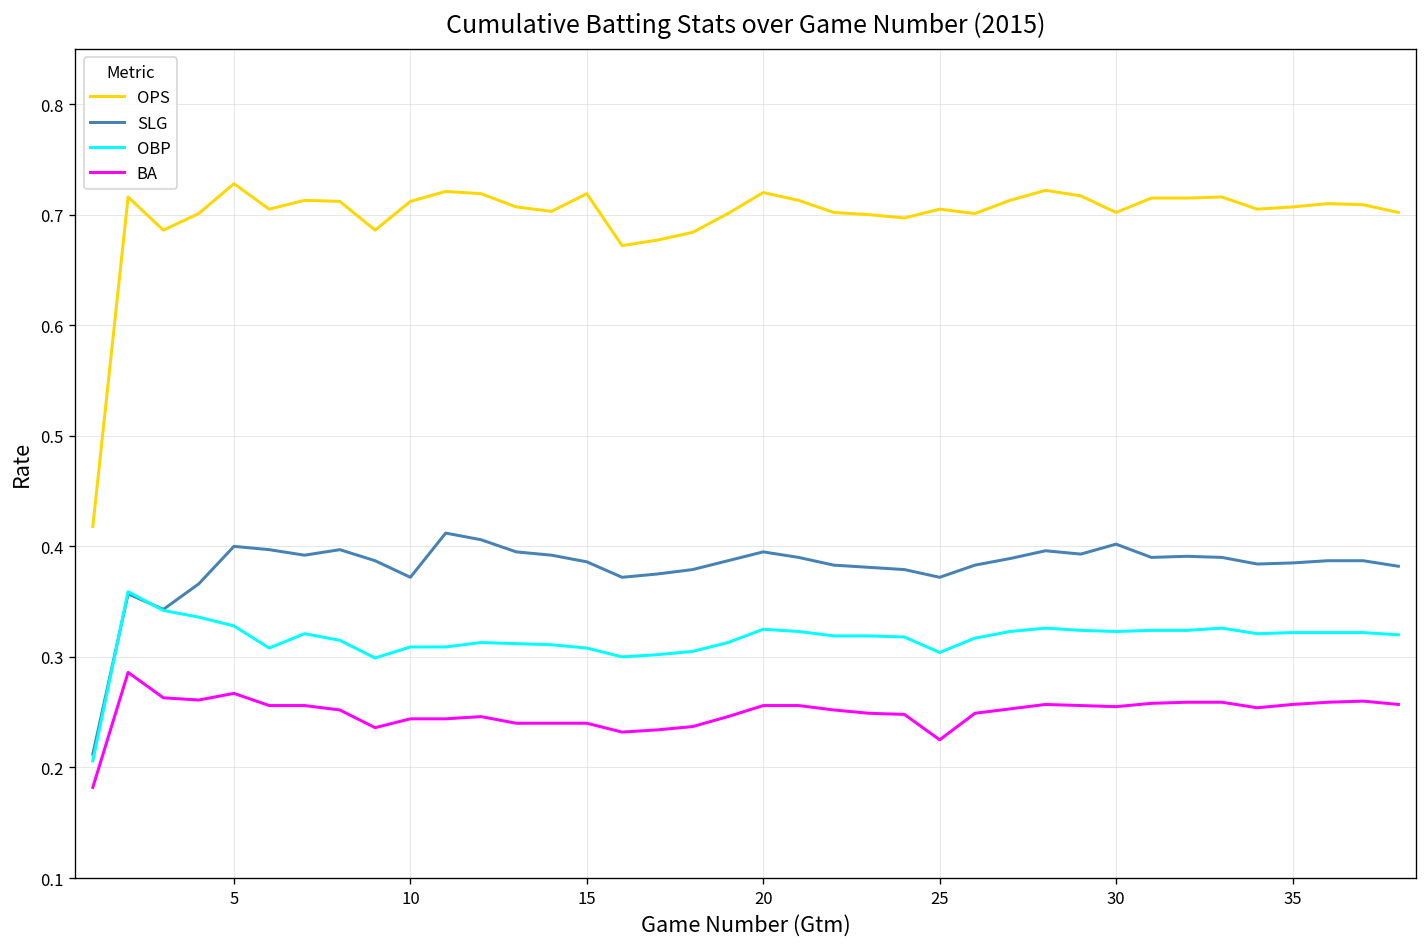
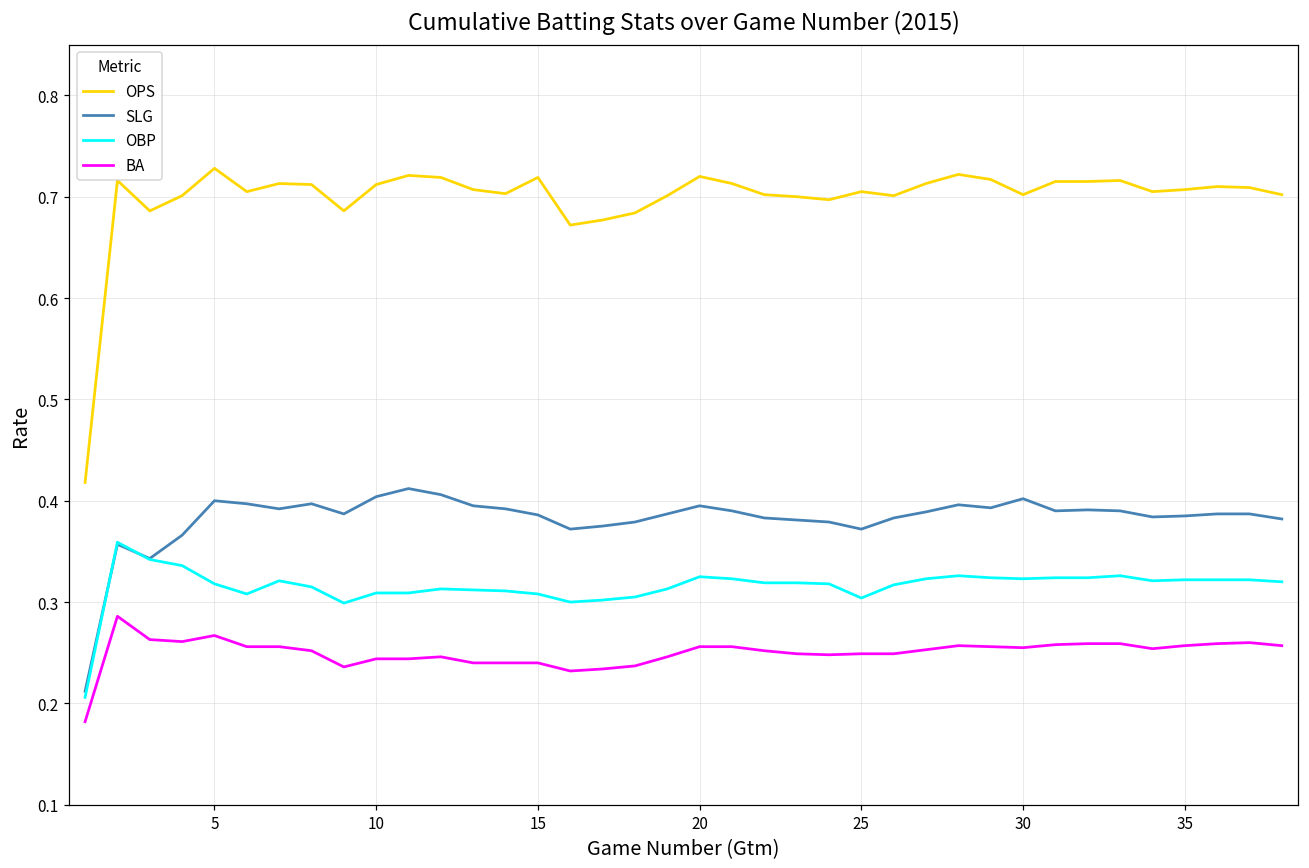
  {
    "OPS": {
      "5": 0.73,
      "10": 0.71,
      "15": 0.72,
      "20": 0.72,
      "25": 0.71,
      "30": 0.70,
      "35": 0.71
    },
    "SLG": {
      "5": 0.40,
-     "10": 0.37,
+     "10": 0.40,
      "15": 0.39,
      "20": 0.40,
      "25": 0.37,
      "30": 0.40,
      "35": 0.39
    },
    "OBP": {
-     "5": 0.33,
+     "5": 0.32,
      "10": 0.31,
      "15": 0.31,
      "20": 0.33,
      "25": 0.30,
      "30": 0.32,
      "35": 0.32
    },
    "BA": {
      "5": 0.27,
      "10": 0.24,
      "15": 0.24,
      "20": 0.26,
-     "25": 0.23,
+     "25": 0.25,
      "30": 0.26,
      "35": 0.26
    }
  }
